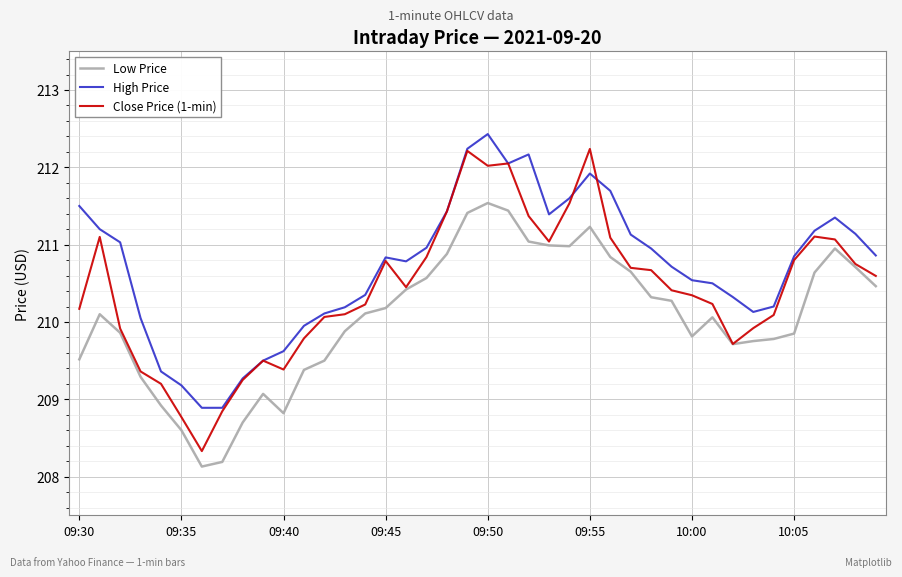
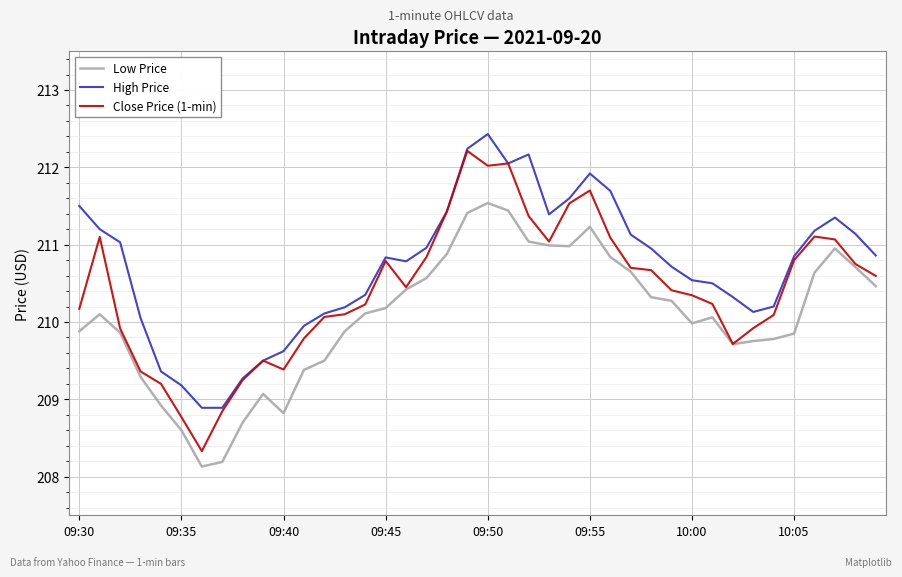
  {
    "Low Price": {
-     "09:30": 209.5,
+     "09:30": 209.9,
      "09:35": 208.6,
      "09:40": 208.8,
      "09:45": 210.2,
      "09:50": 211.5,
      "09:55": 211.2,
-     "10:00": 209.8,
+     "10:00": 210.0,
      "10:05": 209.9
    },
    "High Price": {
      "09:30": 211.5,
      "09:35": 209.2,
      "09:40": 209.6,
      "09:45": 210.8,
      "09:50": 212.4,
      "09:55": 211.9,
      "10:00": 210.5,
      "10:05": 210.9
    },
    "Close Price (1-min)": {
      "09:30": 210.2,
      "09:35": 208.8,
      "09:40": 209.4,
      "09:45": 210.8,
      "09:50": 212.0,
-     "09:55": 212.2,
+     "09:55": 211.7,
      "10:00": 210.3,
      "10:05": 210.8
    }
  }
